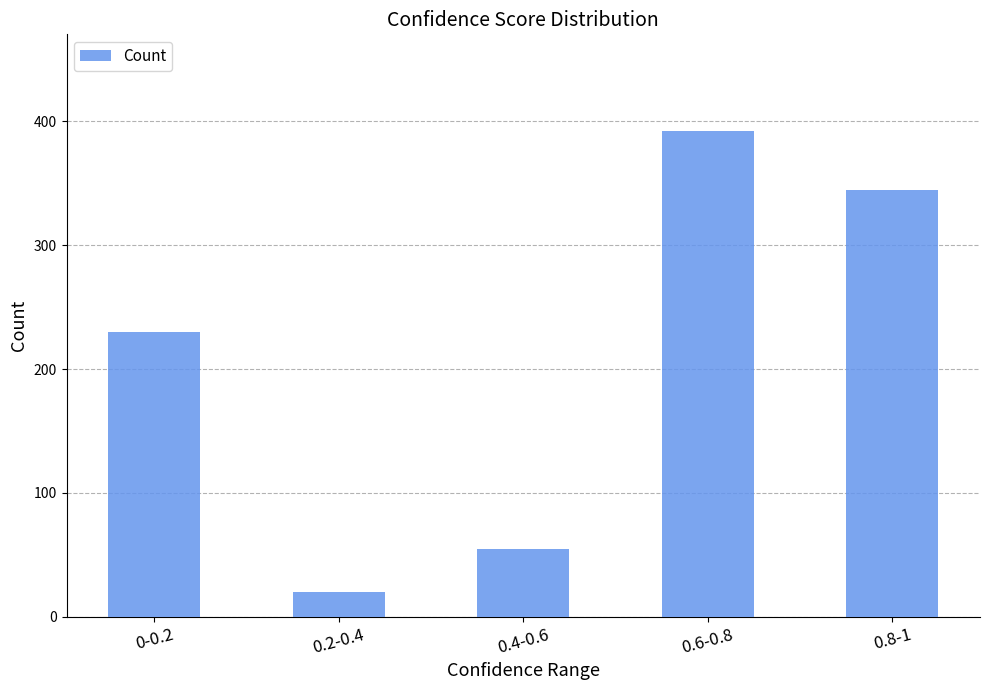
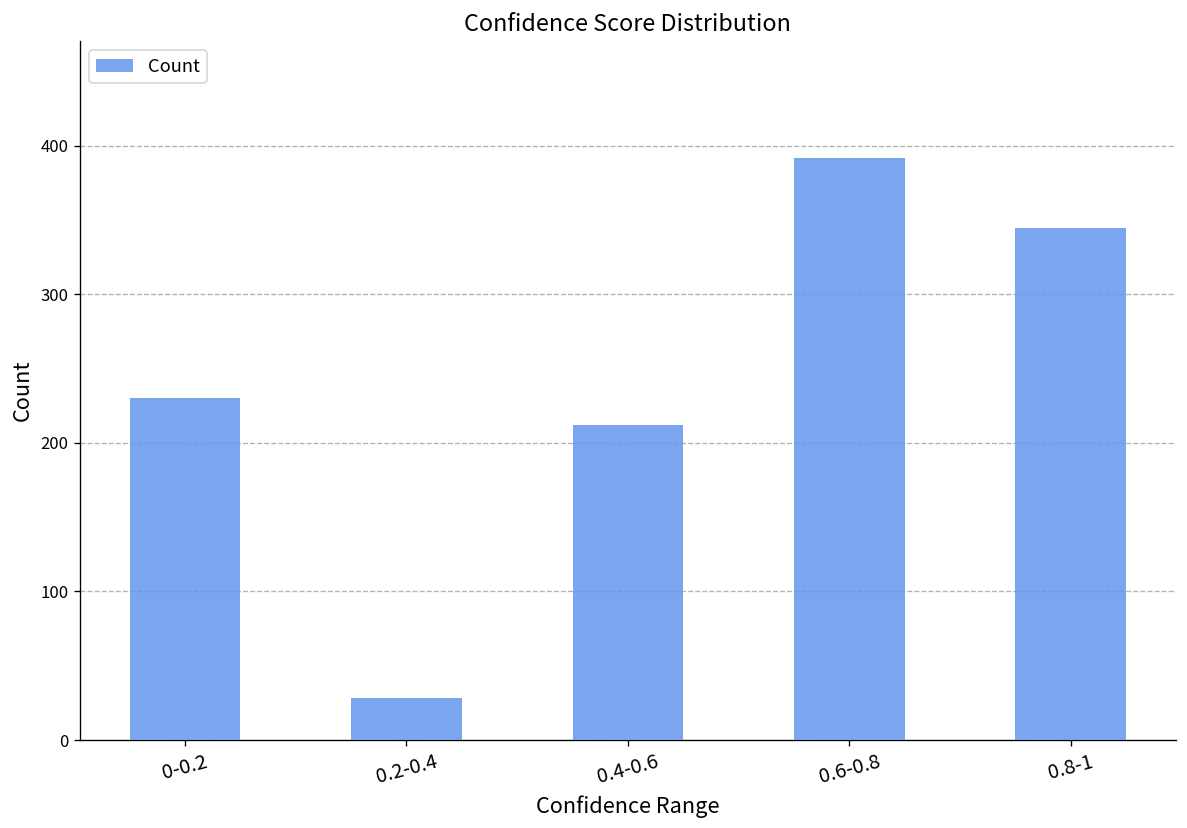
  {
    "0-0.2": 230,
-   "0.2-0.4": 20,
-   "0.4-0.6": 55,
+   "0.2-0.4": 28,
+   "0.4-0.6": 212,
    "0.6-0.8": 392,
    "0.8-1": 345
  }
